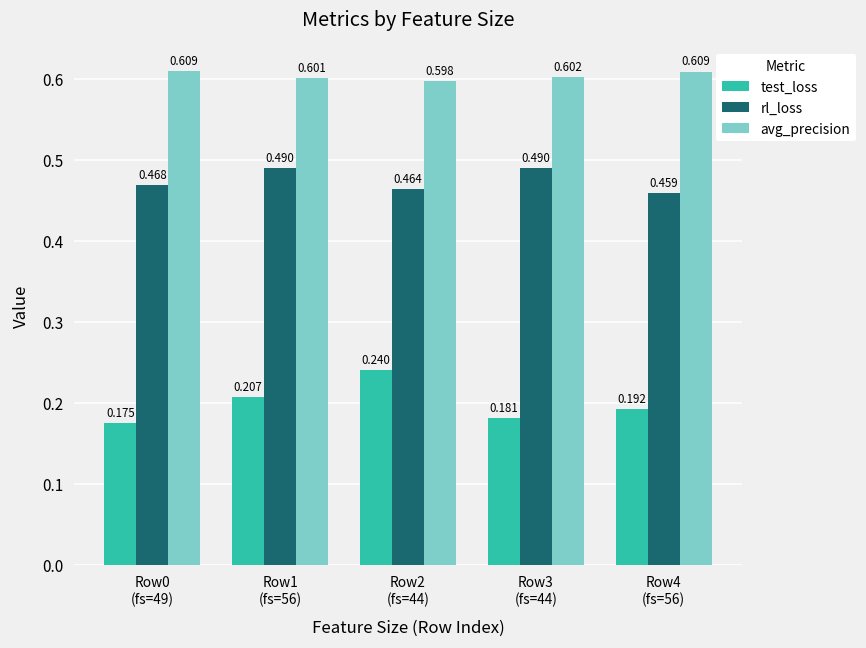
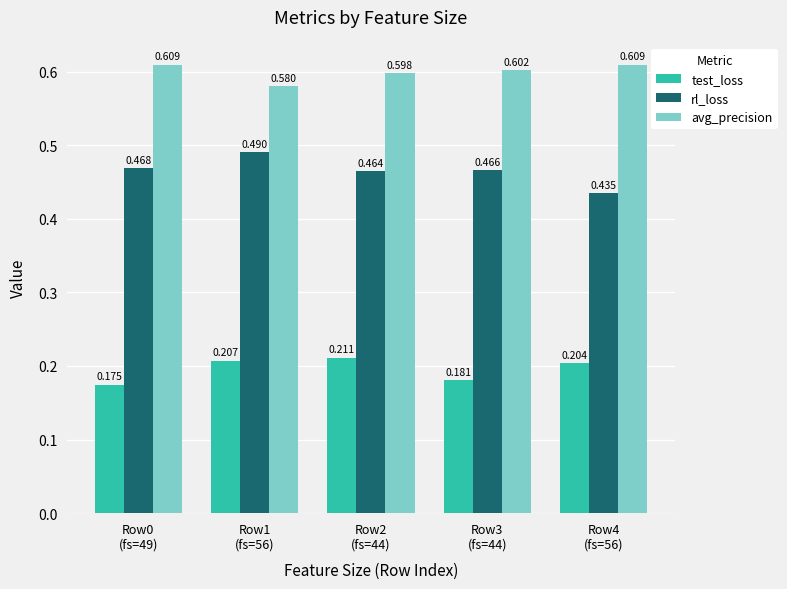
  {
    "test_loss": {
      "Row0 (fs=49)": 0.175,
      "Row1 (fs=56)": 0.207,
-     "Row2 (fs=44)": 0.240,
+     "Row2 (fs=44)": 0.211,
      "Row3 (fs=44)": 0.181,
-     "Row4 (fs=56)": 0.192
+     "Row4 (fs=56)": 0.204
    },
    "rl_loss": {
      "Row0 (fs=49)": 0.468,
      "Row1 (fs=56)": 0.490,
      "Row2 (fs=44)": 0.464,
-     "Row3 (fs=44)": 0.490,
-     "Row4 (fs=56)": 0.459
+     "Row3 (fs=44)": 0.466,
+     "Row4 (fs=56)": 0.435
    },
    "avg_precision": {
      "Row0 (fs=49)": 0.609,
-     "Row1 (fs=56)": 0.601,
+     "Row1 (fs=56)": 0.580,
      "Row2 (fs=44)": 0.598,
      "Row3 (fs=44)": 0.602,
      "Row4 (fs=56)": 0.609
    }
  }
